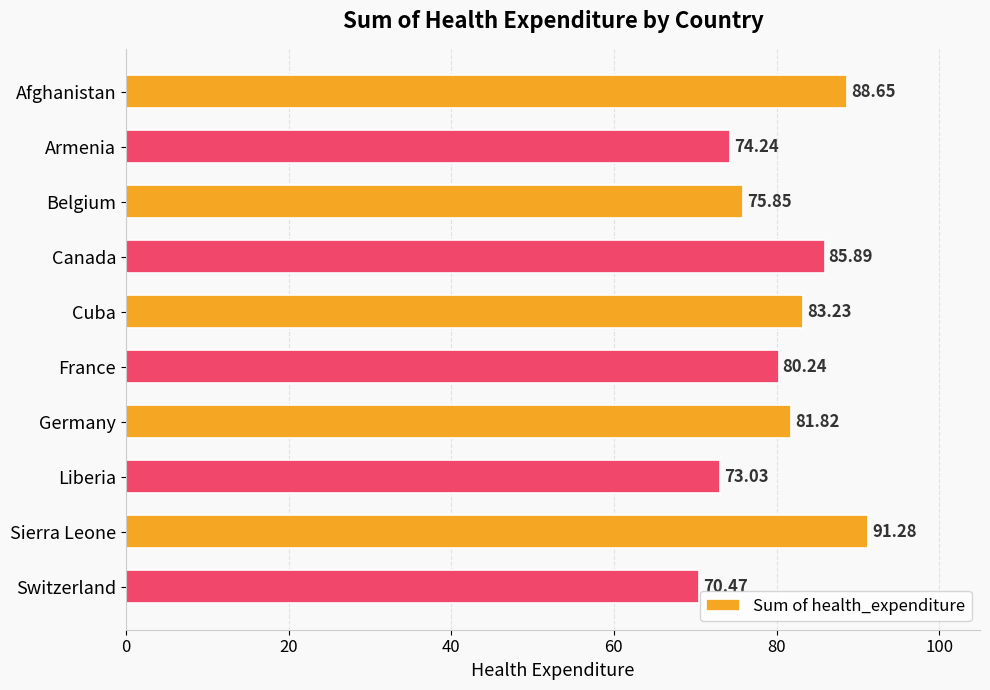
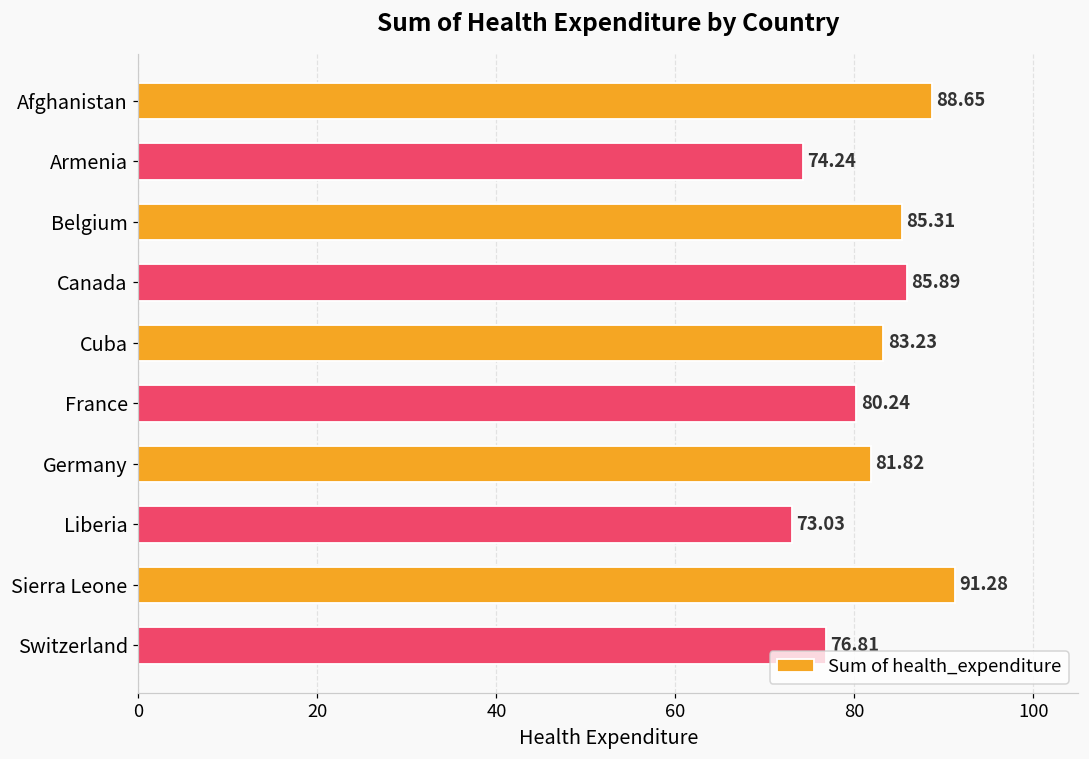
  {
    "Afghanistan": 88.65,
    "Armenia": 74.24,
-   "Belgium": 75.85,
+   "Belgium": 85.31,
    "Canada": 85.89,
    "Cuba": 83.23,
    "France": 80.24,
    "Germany": 81.82,
    "Liberia": 73.03,
    "Sierra Leone": 91.28,
-   "Switzerland": 70
+   "Switzerland": 77
  }
